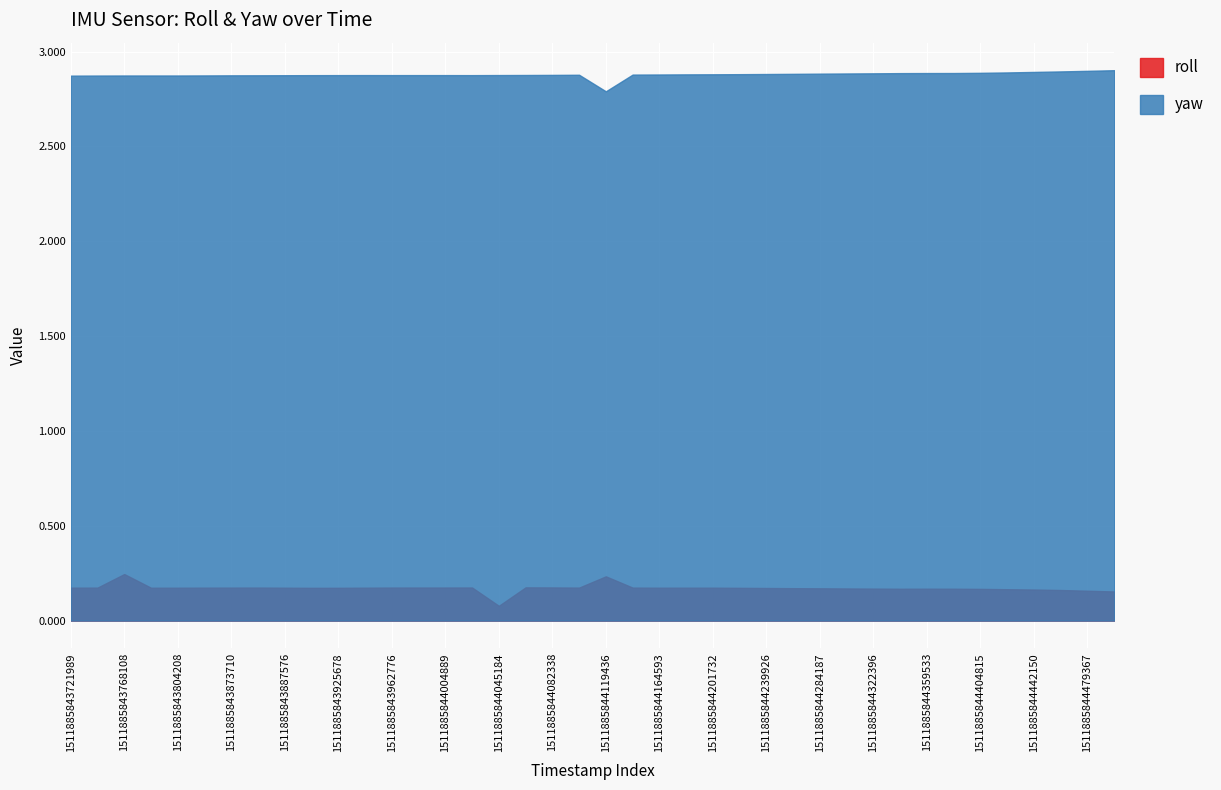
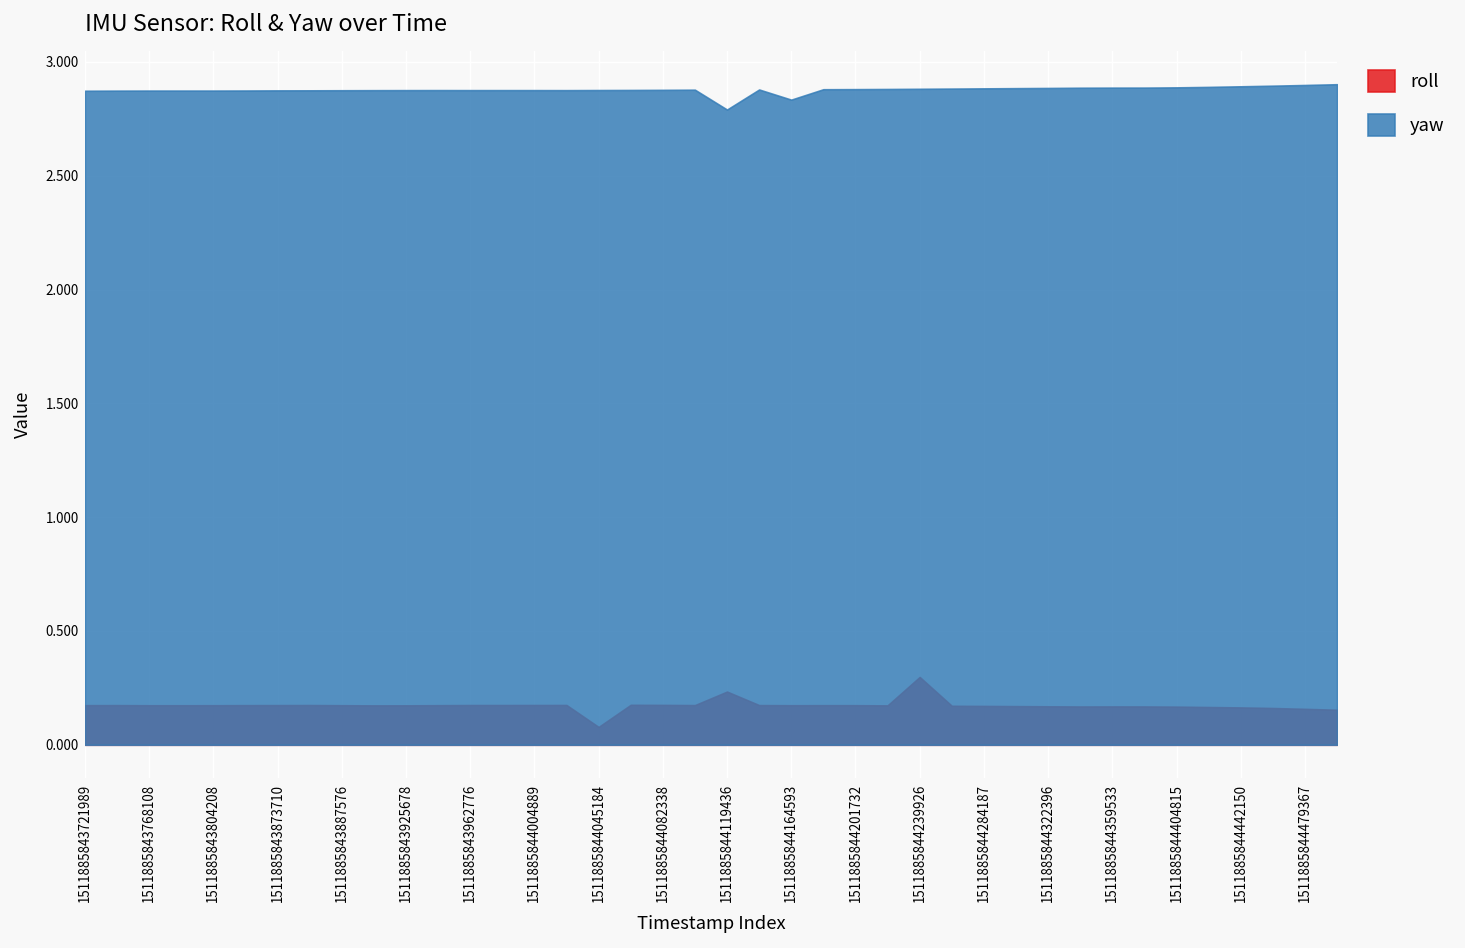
  {
    "roll": {
      "1511885843721989": 0.17,
-     "1511885843768108": 0.25,
+     "1511885843768108": 0.17,
      "1511885843804208": 0.17,
      "1511885843873710": 0.17,
      "1511885843887576": 0.17,
      "1511885843925678": 0.17,
      "1511885843962776": 0.17,
      "1511885844004889": 0.17,
      "1511885844045184": 0.08,
      "1511885844082338": 0.18,
      "1511885844119436": 0.23,
      "1511885844164593": 0.17,
      "1511885844201732": 0.17,
-     "1511885844239926": 0.17,
+     "1511885844239926": 0.30,
      "1511885844284187": 0.17,
      "1511885844322396": 0.17,
      "1511885844359533": 0.17,
      "1511885844404815": 0.17,
      "1511885844442150": 0.16,
      "1511885844479367": 0.16
    },
    "yaw": {
      "1511885843721989": 2.87,
      "1511885843768108": 2.87,
      "1511885843804208": 2.87,
      "1511885843873710": 2.87,
      "1511885843887576": 2.88,
      "1511885843925678": 2.88,
      "1511885843962776": 2.88,
      "1511885844004889": 2.88,
      "1511885844045184": 2.88,
      "1511885844082338": 2.88,
      "1511885844119436": 2.79,
-     "1511885844164593": 2.88,
+     "1511885844164593": 2.83,
      "1511885844201732": 2.88,
      "1511885844239926": 2.88,
      "1511885844284187": 2.88,
      "1511885844322396": 2.89,
      "1511885844359533": 2.89,
      "1511885844404815": 2.89,
      "1511885844442150": 2.89,
      "1511885844479367": 2.90
    }
  }
